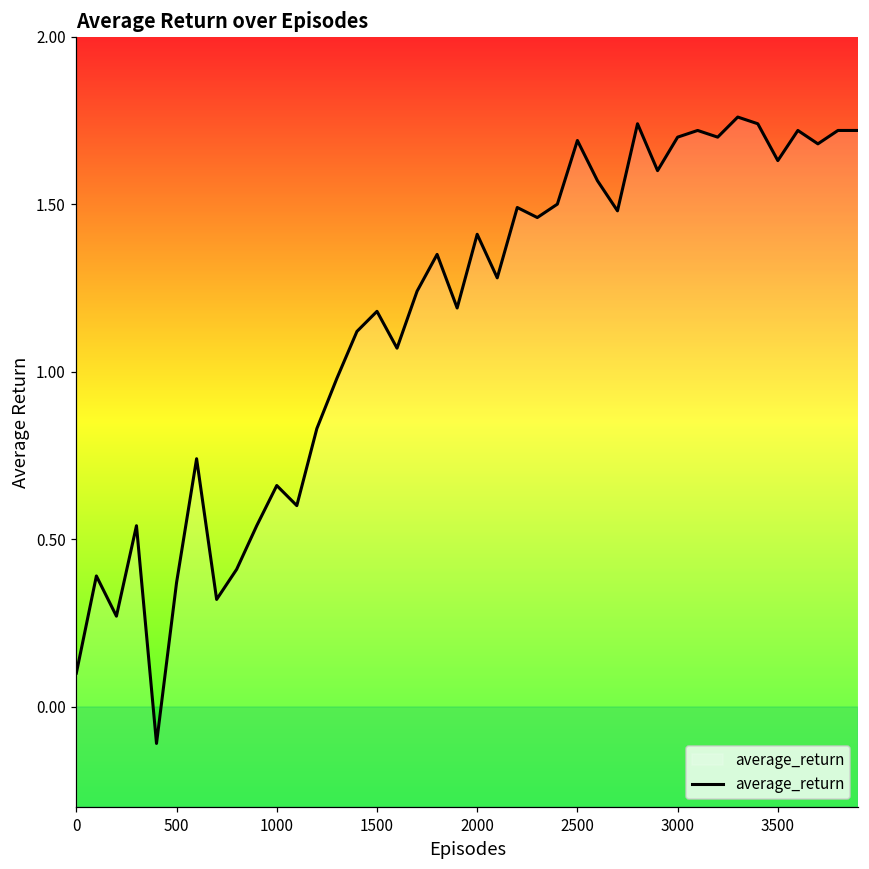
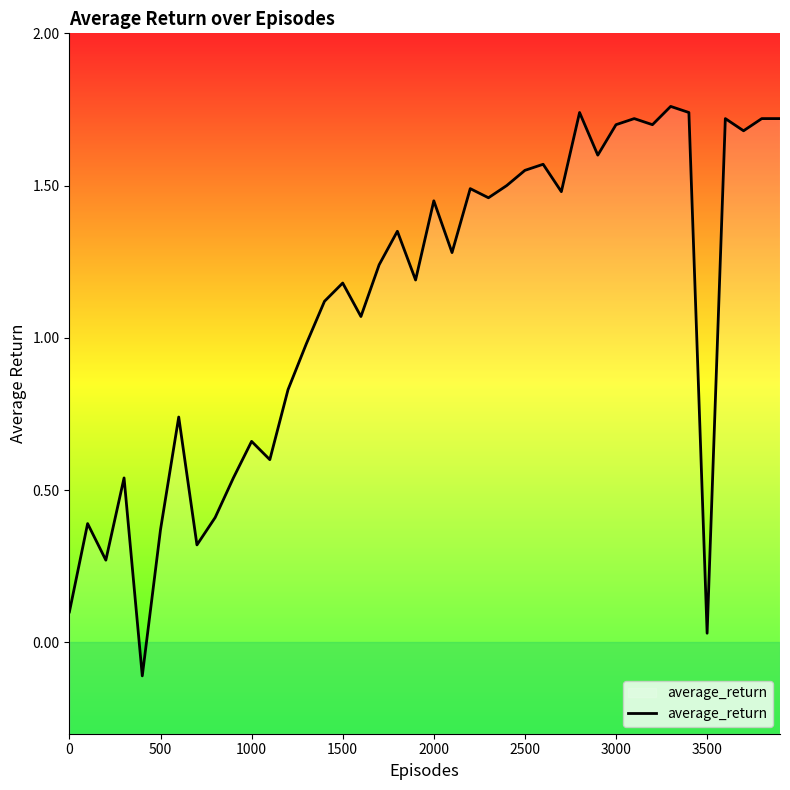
  {
    "0": 0.10,
    "500": 0.37,
    "1000": 0.66,
    "1500": 1.18,
-   "2000": 1.41,
-   "2500": 1.69,
+   "2000": 1.45,
+   "2500": 1.55,
    "3000": 1.70,
-   "3500": 1.63
+   "3500": 0.03
  }
